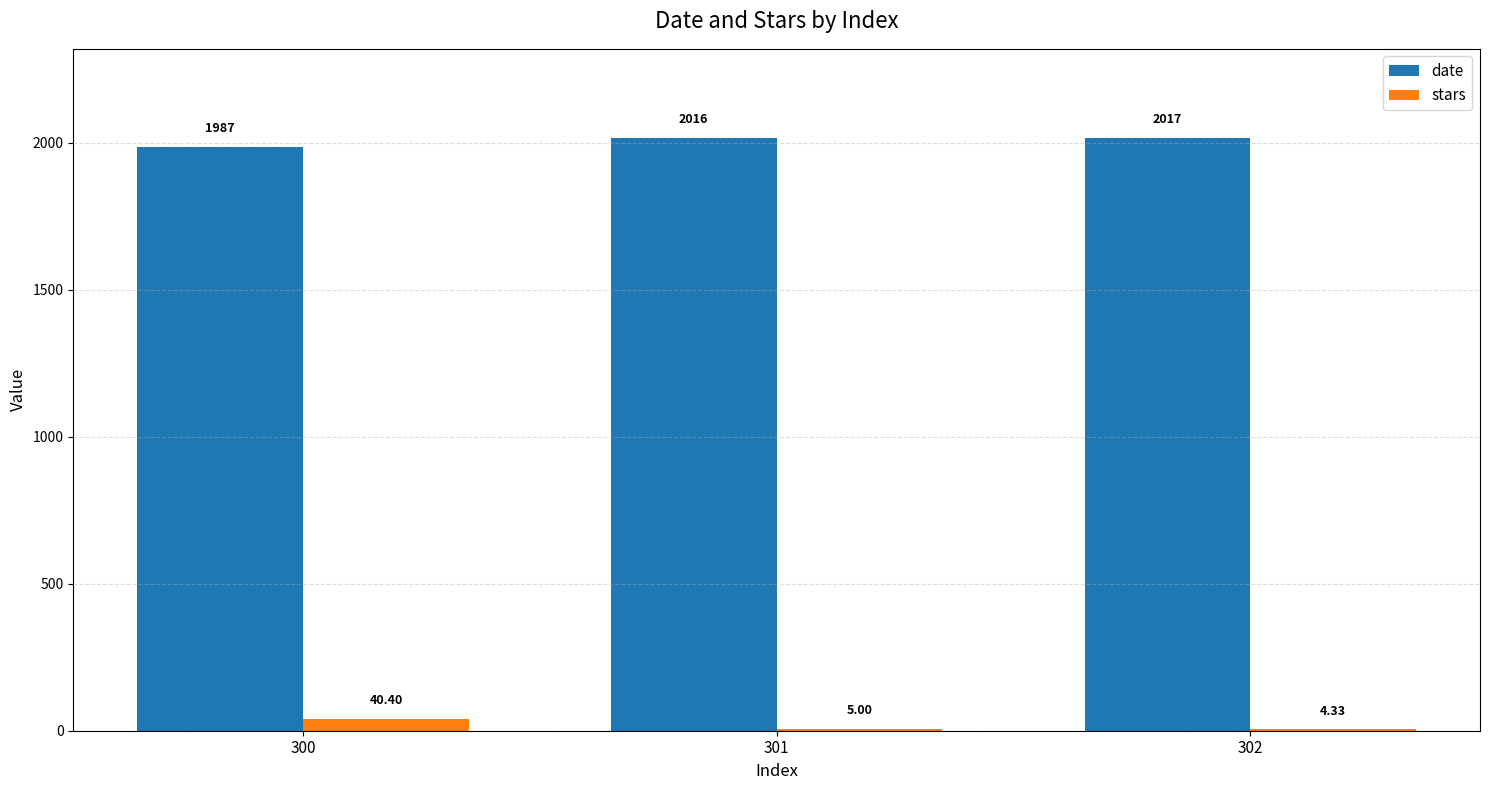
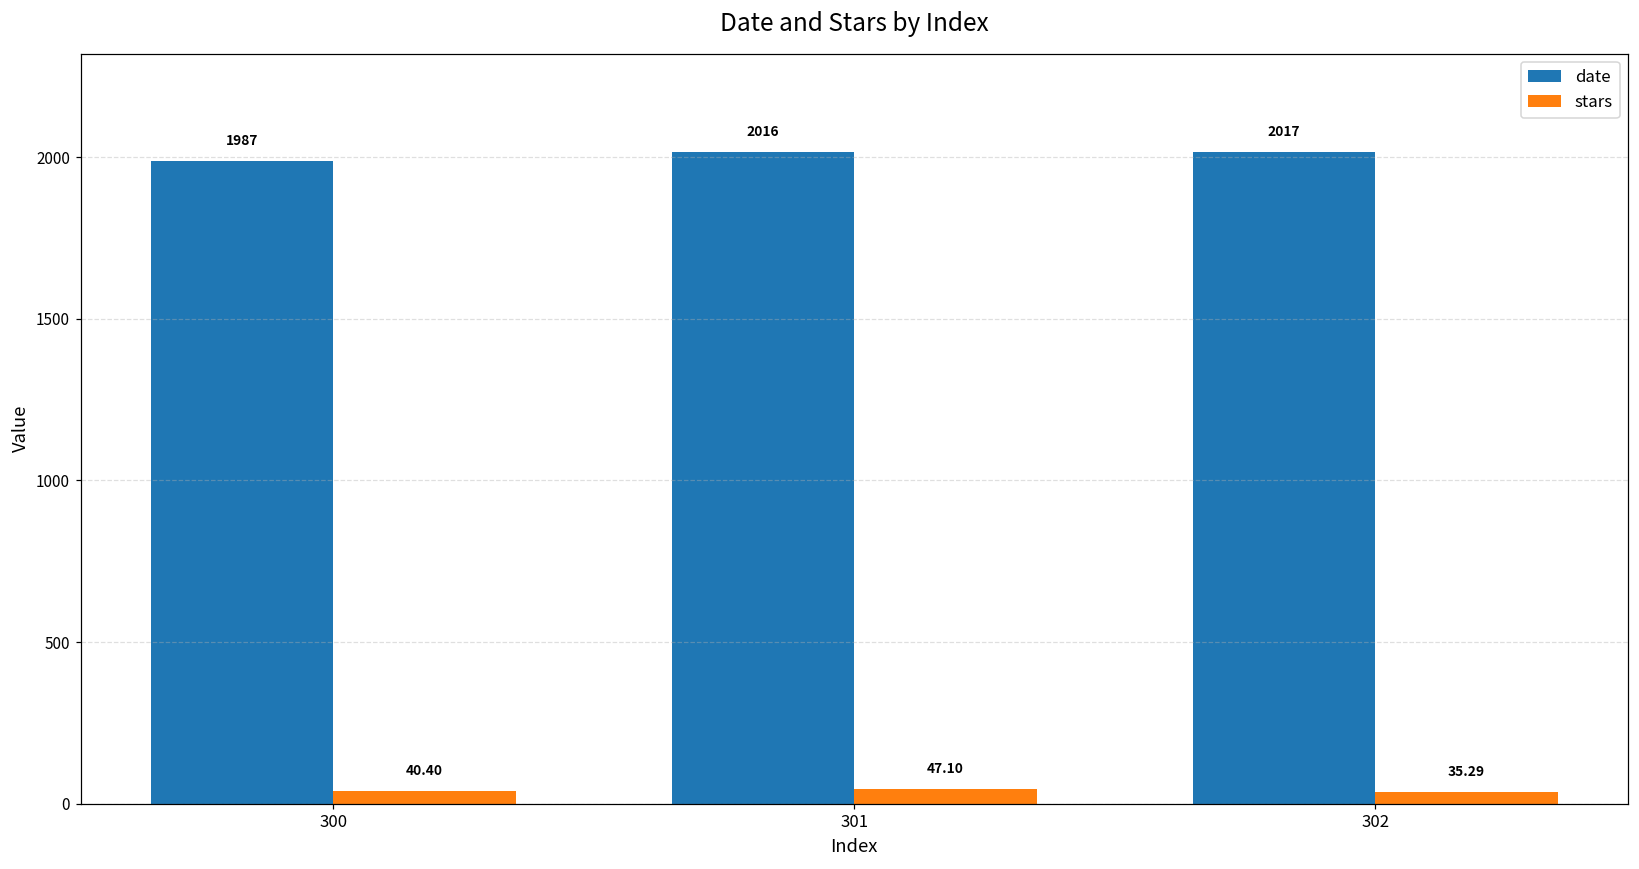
  {
    "date": {
      "300": 1987,
      "301": 2016,
      "302": 2017
    },
    "stars": {
      "300": 40.40,
-     "301": 5.00,
-     "302": 4.33
+     "301": 47.10,
+     "302": 35.29
    }
  }
